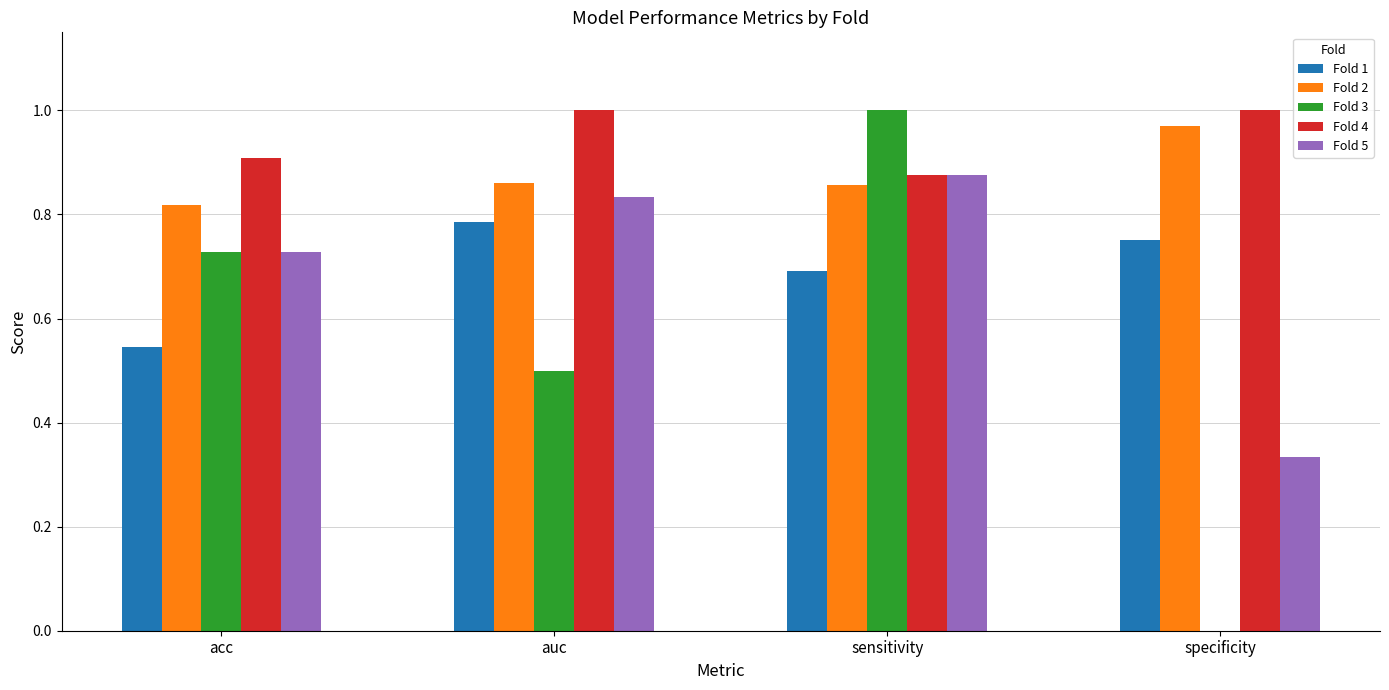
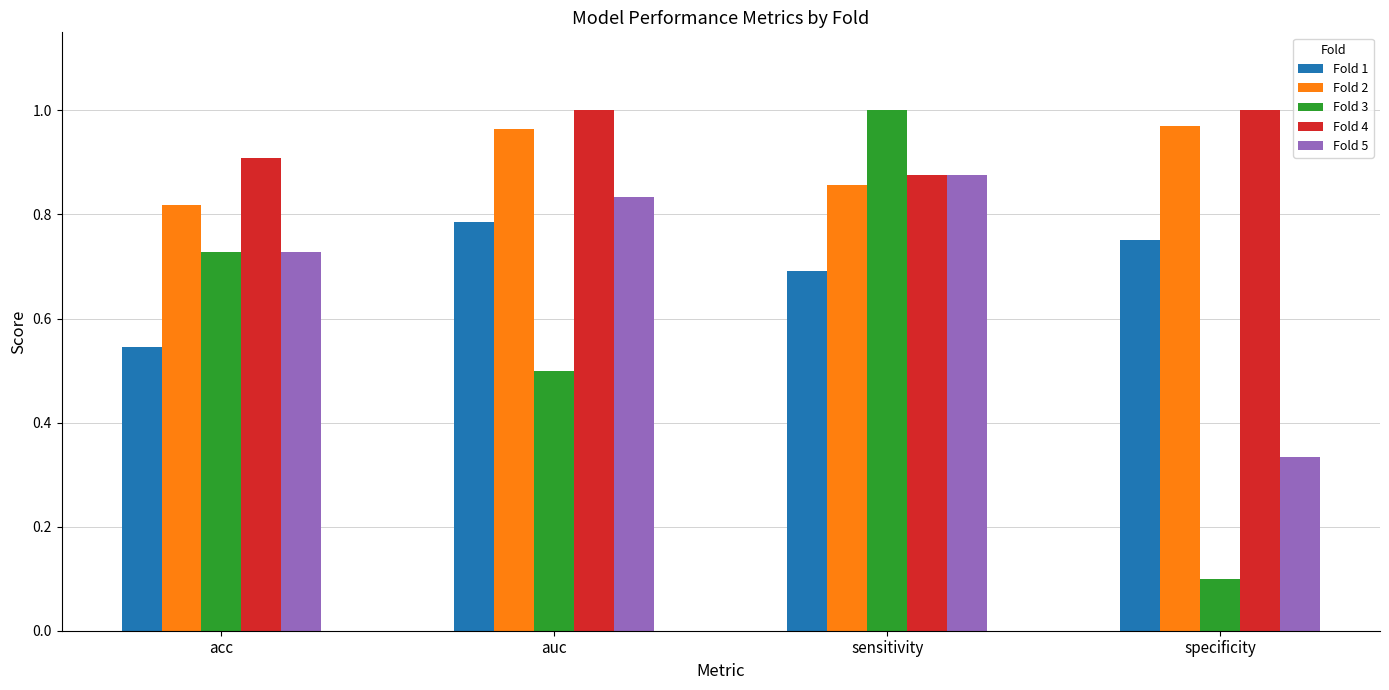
  {
    "Fold 1": {
      "acc": 0.55,
      "auc": 0.79,
      "sensitivity": 0.69,
      "specificity": 0.75
    },
    "Fold 2": {
      "acc": 0.82,
-     "auc": 0.86,
+     "auc": 0.96,
      "sensitivity": 0.86,
      "specificity": 0.97
    },
    "Fold 3": {
      "acc": 0.73,
      "auc": 0.5,
      "sensitivity": 1.0,
-     "specificity": 0.0
+     "specificity": 0.1
    },
    "Fold 4": {
      "acc": 0.91,
      "auc": 1.00,
      "sensitivity": 0.88,
      "specificity": 1.00
    },
    "Fold 5": {
      "acc": 0.73,
      "auc": 0.83,
      "sensitivity": 0.88,
      "specificity": 0.33
    }
  }
